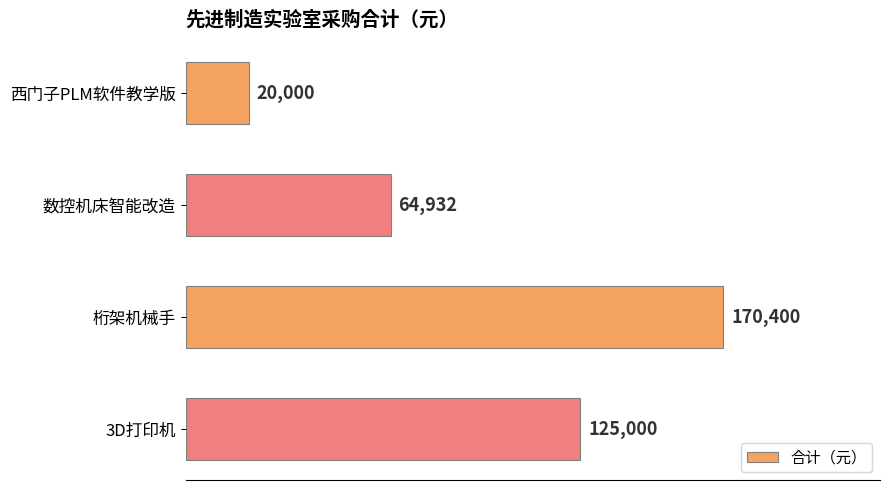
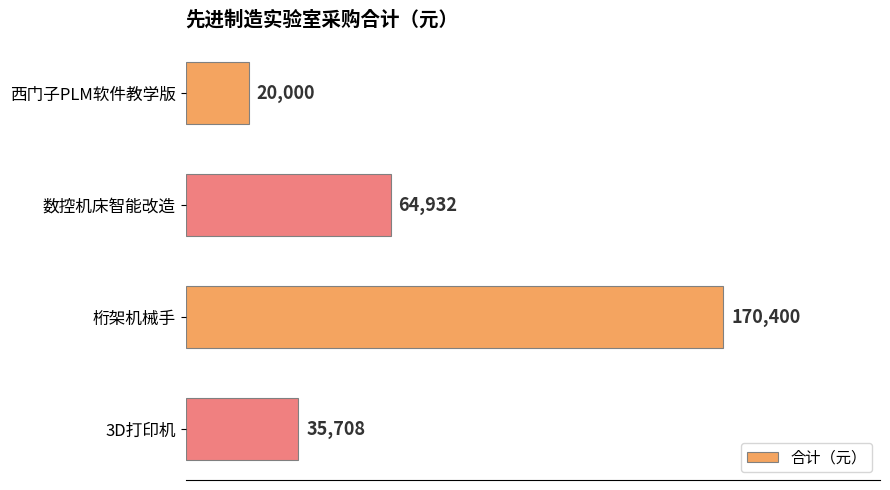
  {
    "西门子PLM软件教学版": "20,000",
    "数控机床智能改造": "64,932",
    "桁架机械手": "170,400",
-   "3D打印机": "125,000"
+   "3D打印机": "35,708"
  }
